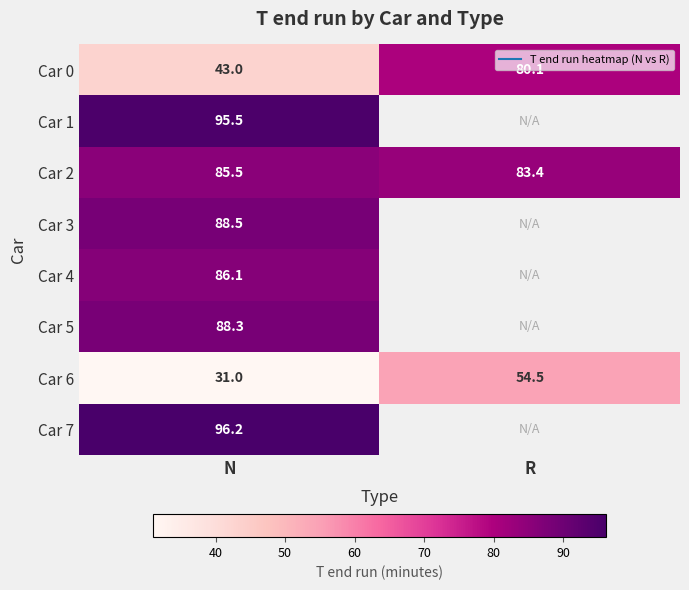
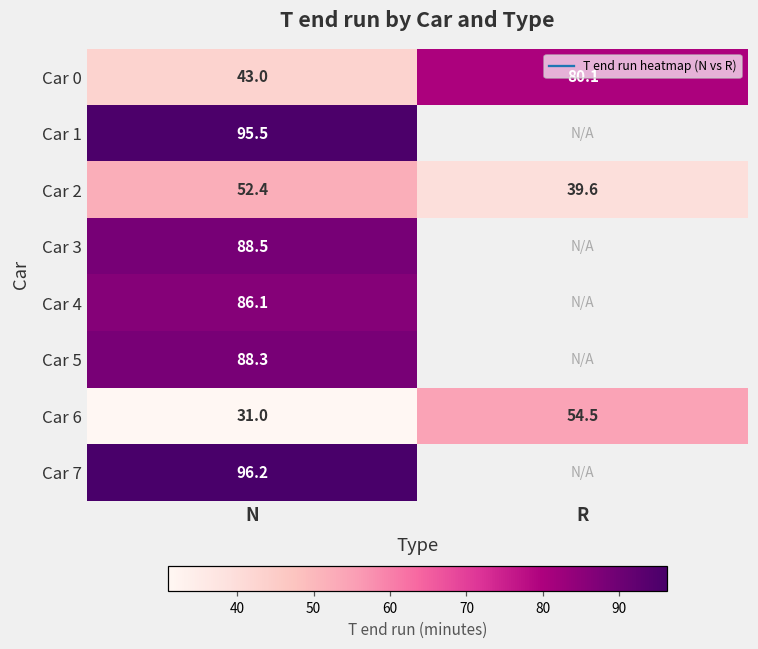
  {
    "Car 0": {
      "N": 43.0
    },
    "Car 1": {
      "N": 95.5
    },
    "Car 2": {
-     "N": 85.5,
-     "R": 83.4
+     "N": 52.4,
+     "R": 39.6
    },
    "Car 3": {
      "N": 88.5
    },
    "Car 4": {
      "N": 86.1
    },
    "Car 5": {
      "N": 88.3
    },
    "Car 6": {
      "N": 31.0,
      "R": 54.5
    },
    "Car 7": {
      "N": 96.2
    }
  }
